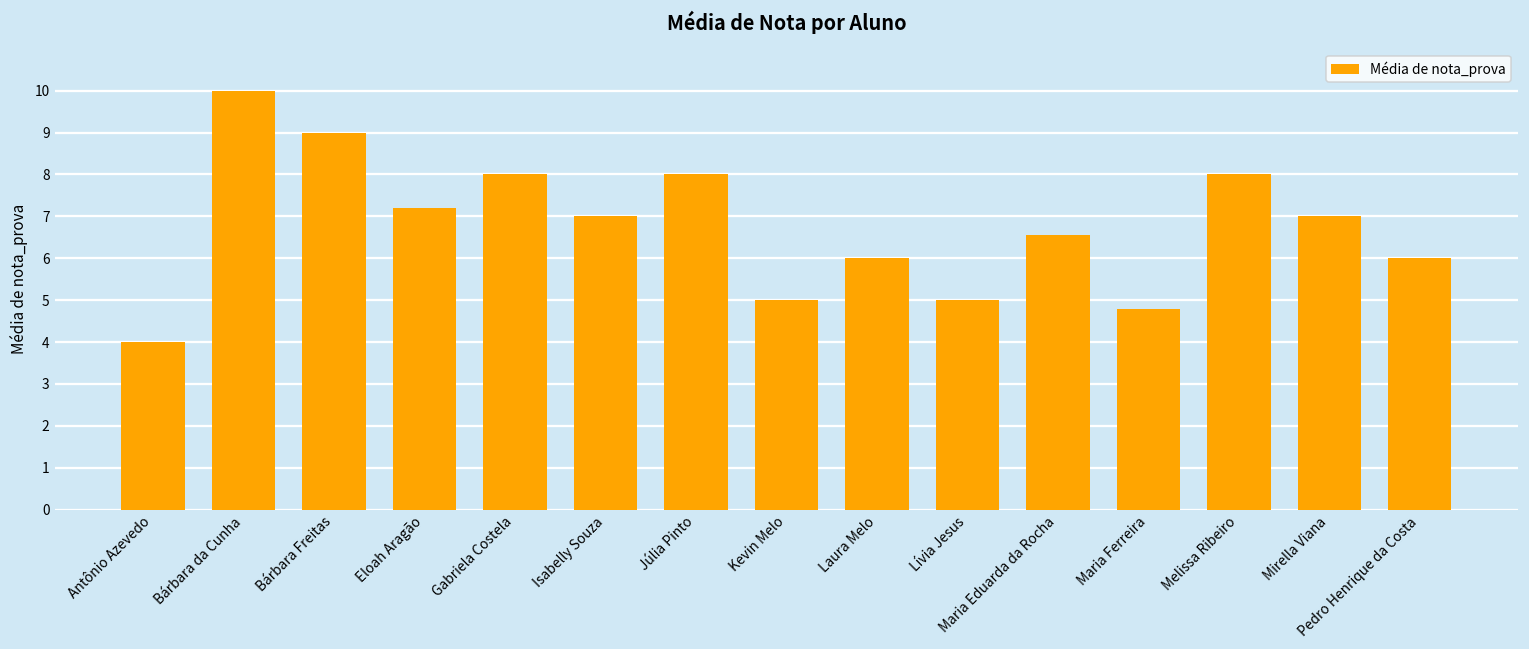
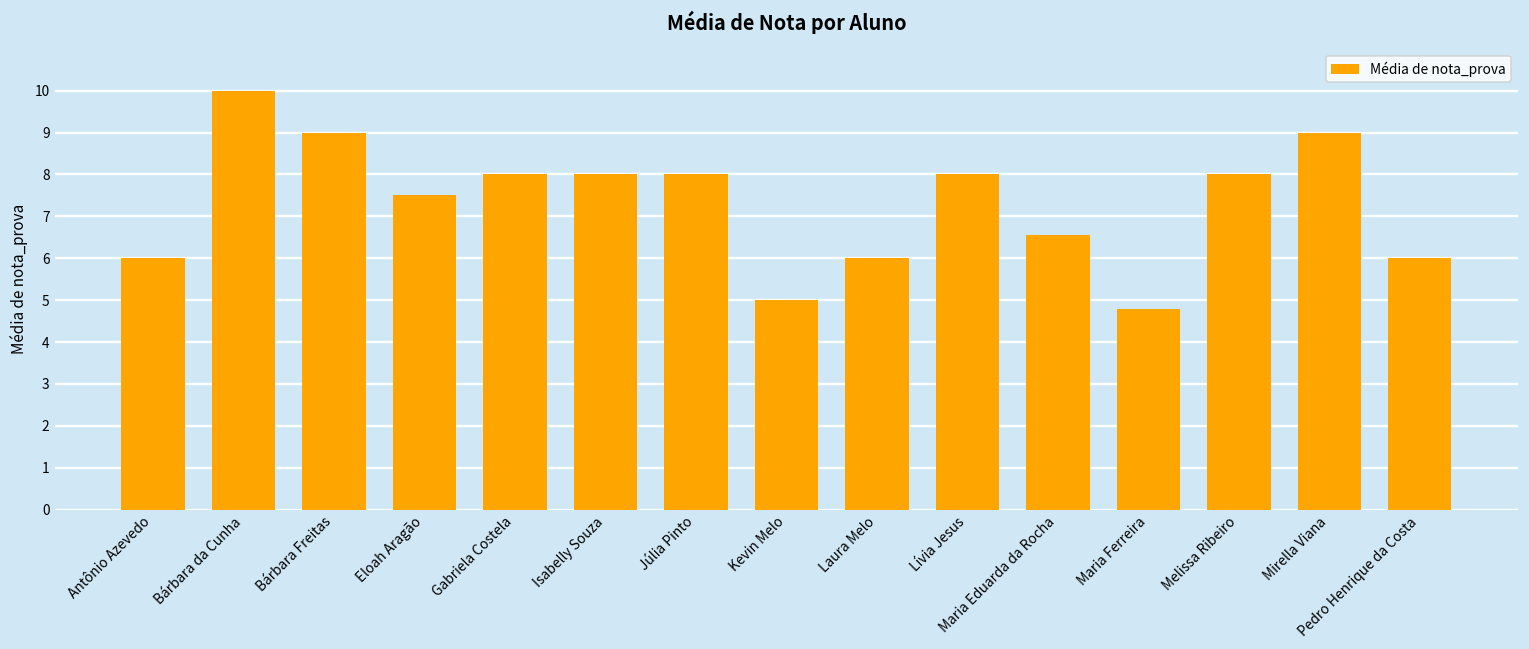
  {
-   "Antônio Azevedo": 4,
+   "Antônio Azevedo": 6,
    "Bárbara da Cunha": 10.0,
    "Bárbara Freitas": 9.0,
-   "Eloah Aragão": 7.2,
+   "Eloah Aragão": 7.5,
    "Gabriela Costela": 8.0,
-   "Isabelly Souza": 7,
+   "Isabelly Souza": 8,
    "Júlia Pinto": 8.0,
    "Kevin Melo": 5.0,
    "Laura Melo": 6.0,
-   "Lívia Jesus": 5,
+   "Lívia Jesus": 8,
    "Maria Eduarda da Rocha": 6.5,
    "Maria Ferreira": 4.8,
    "Melissa Ribeiro": 8.0,
-   "Mirella Viana": 7,
+   "Mirella Viana": 9,
    "Pedro Henrique da Costa": 6.0
  }
